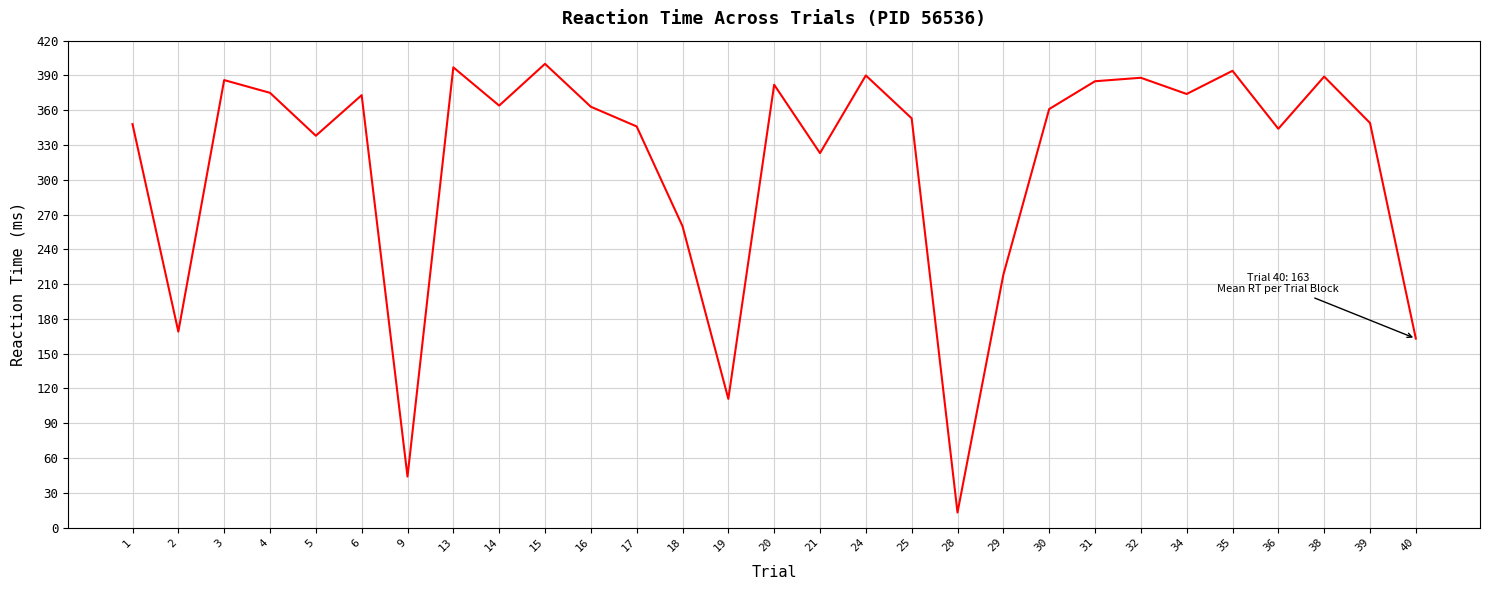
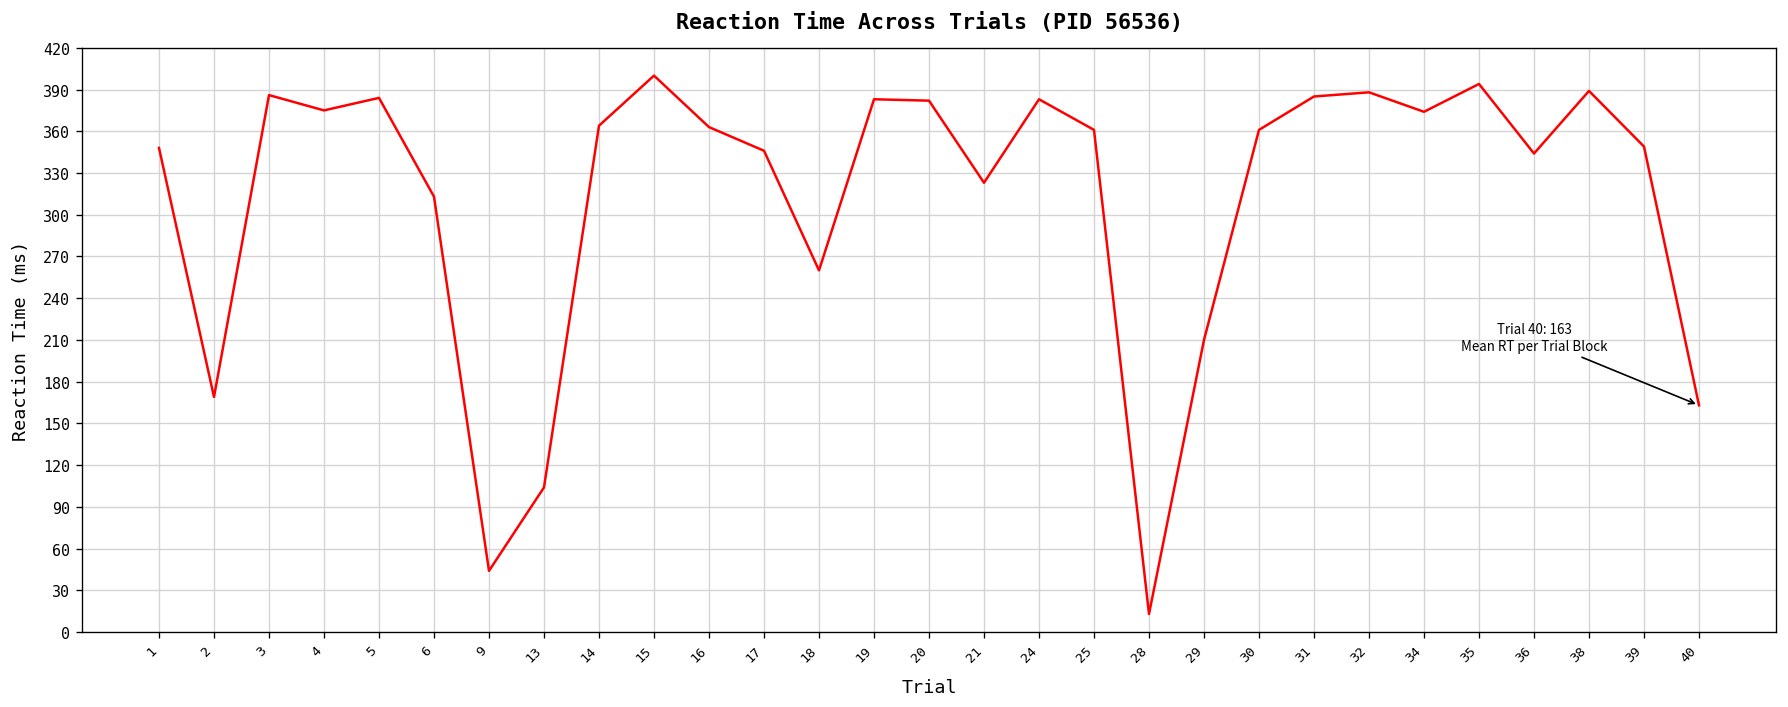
  {
    "1": 348,
    "2": 169,
    "3": 386,
    "4": 375,
-   "5": 338,
-   "6": 373,
+   "5": 384,
+   "6": 313,
    "9": 44,
-   "13": 397,
+   "13": 104,
    "14": 364,
    "15": 400,
    "16": 363,
    "17": 346,
    "18": 260,
-   "19": 111,
+   "19": 383,
    "20": 382,
    "21": 323,
-   "24": 390,
-   "25": 353,
+   "24": 383,
+   "25": 361,
    "28": 13,
-   "29": 218,
+   "29": 210,
    "30": 361,
    "31": 385,
    "32": 388,
    "34": 374,
    "35": 394,
    "36": 344,
    "38": 389,
    "39": 349
  }
